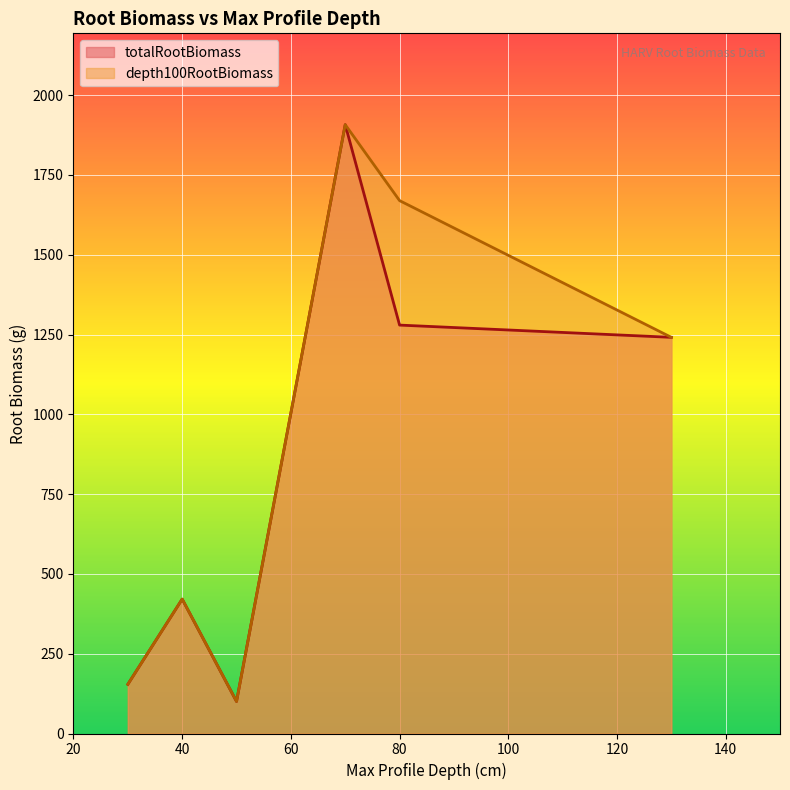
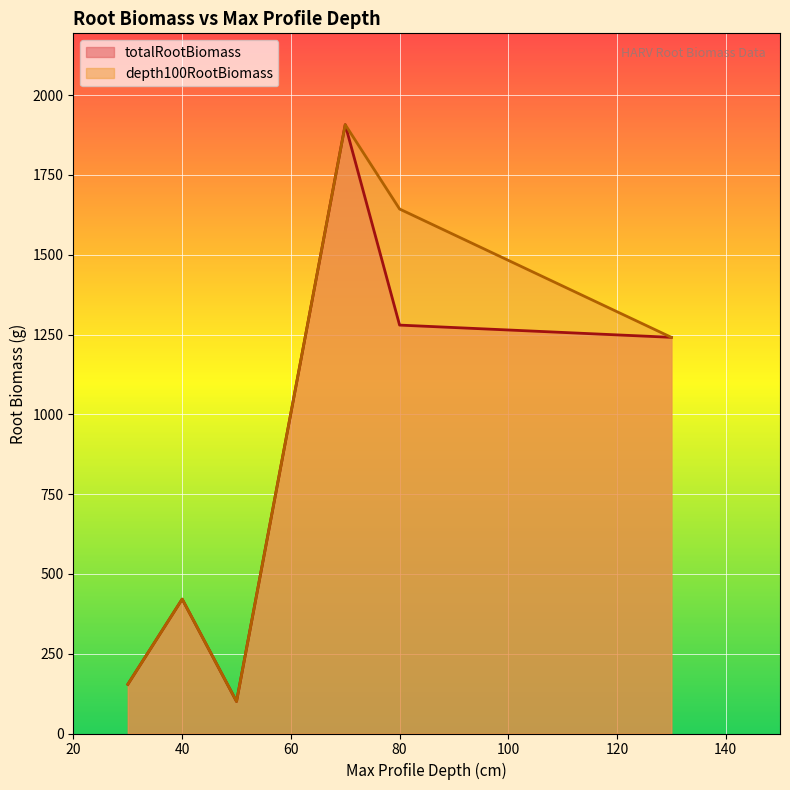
  {
    "totalRootBiomass": {
      "80": 1280
    },
    "depth100RootBiomass": {
-     "80": 1670
+     "80": 1640
    }
  }
